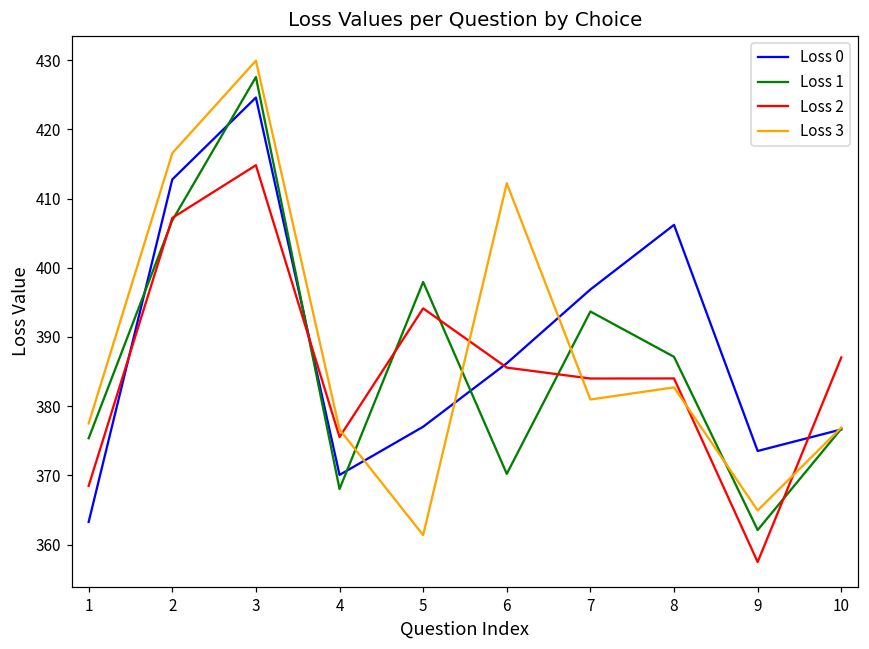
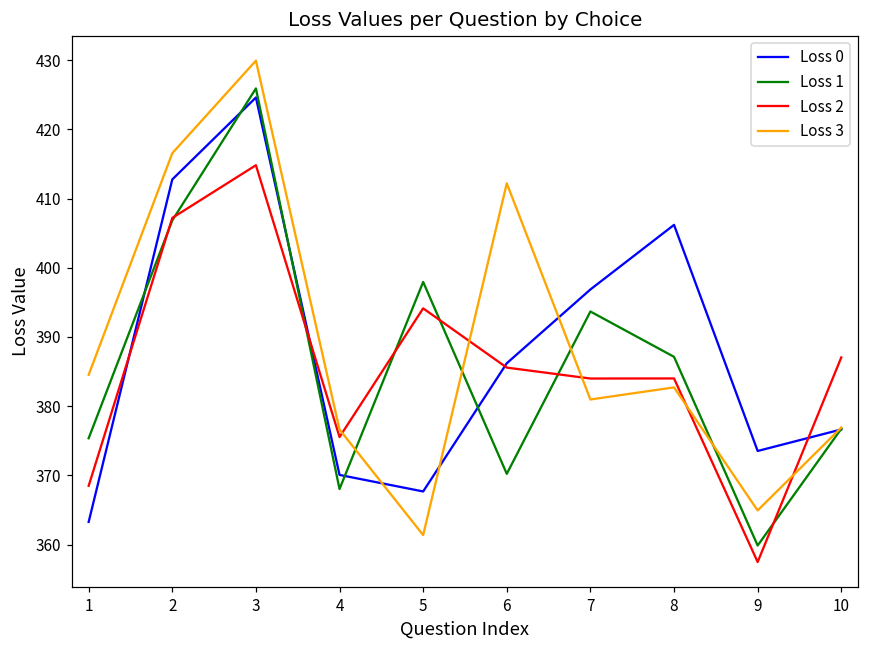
  {
    "Loss 0": {
      "1": 363,
      "2": 413,
      "3": 425,
      "4": 370,
-     "5": 377,
+     "5": 368,
      "6": 386,
      "7": 397,
      "8": 406,
      "9": 374
    },
    "Loss 1": {
      "1": 375,
-     "3": 428,
+     "3": 426,
      "4": 368,
      "5": 398,
      "6": 370,
      "7": 394,
      "8": 387,
-     "9": 362
+     "9": 360
    },
    "Loss 2": {
      "1": 368,
      "3": 415,
      "4": 376,
      "5": 394,
      "6": 386,
      "7": 384,
      "8": 384,
      "9": 357,
      "10": 387
    },
    "Loss 3": {
-     "1": 377,
+     "1": 385,
      "2": 417,
      "3": 430,
      "4": 377,
      "5": 361,
      "6": 412,
      "7": 381,
      "8": 383,
      "9": 365
    }
  }
